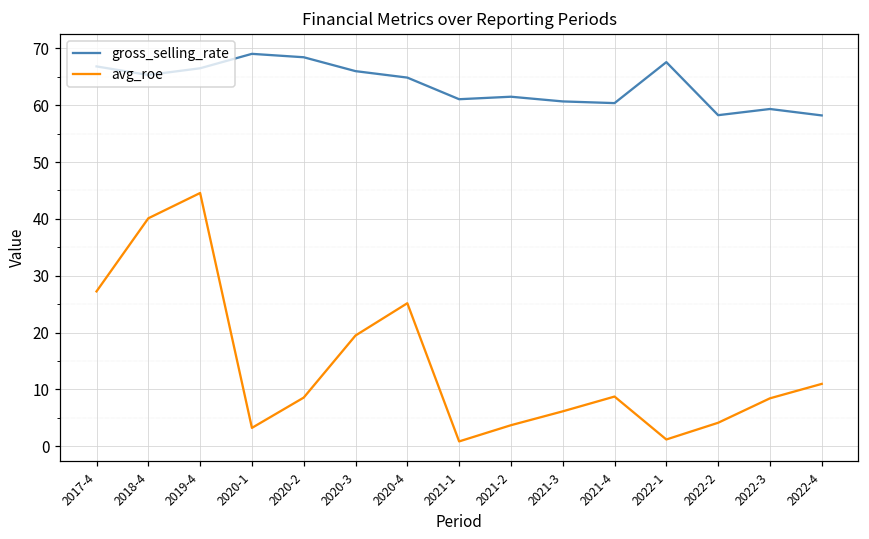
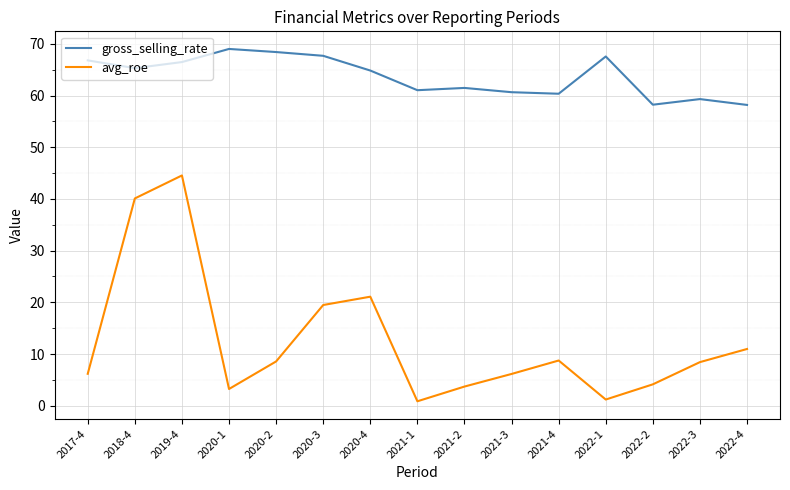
  {
    "gross_selling_rate": {
      "2020-1": 69,
      "2020-2": 68,
-     "2020-3": 66,
+     "2020-3": 68,
      "2020-4": 65,
      "2021-1": 61,
      "2021-2": 61,
      "2021-3": 61,
      "2021-4": 60,
      "2022-1": 68,
      "2022-2": 58,
      "2022-3": 59,
      "2022-4": 58
    },
    "avg_roe": {
-     "2017-4": 27,
+     "2017-4": 6,
      "2018-4": 40,
      "2019-4": 45,
      "2020-1": 3,
      "2020-2": 9,
      "2020-3": 19,
-     "2020-4": 25,
+     "2020-4": 21,
      "2021-1": 1,
      "2021-2": 4,
      "2021-3": 6,
      "2021-4": 9,
      "2022-1": 1,
      "2022-2": 4,
      "2022-3": 8,
      "2022-4": 11
    }
  }
